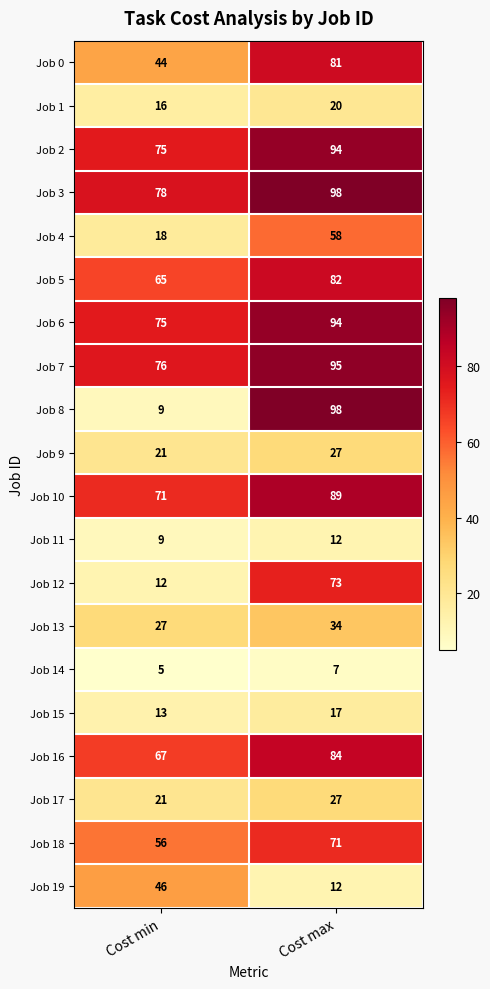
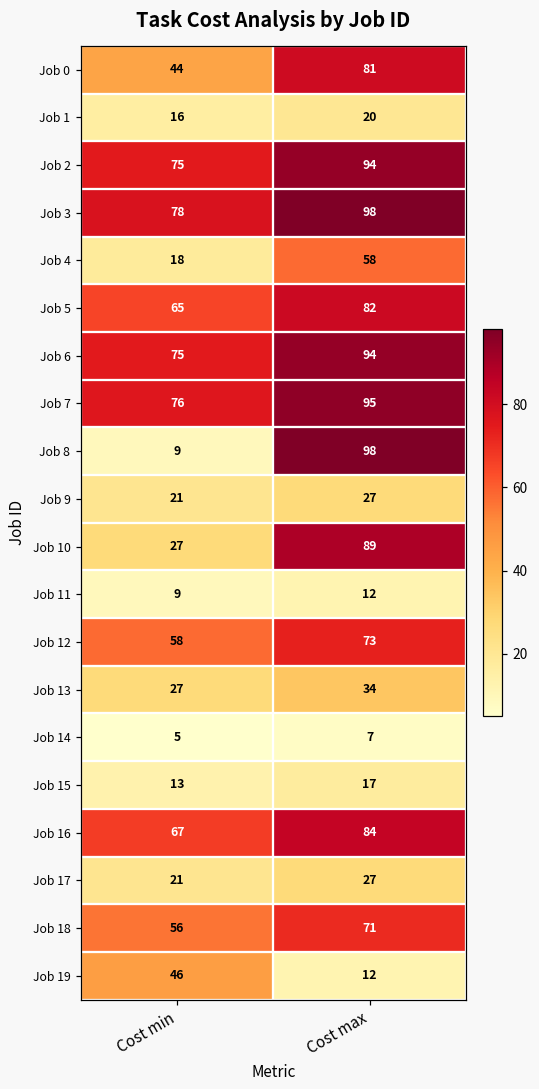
  {
    "Job 0": {
      "Cost min": 44,
      "Cost max": 81
    },
    "Job 1": {
      "Cost min": 16,
      "Cost max": 20
    },
    "Job 2": {
      "Cost min": 75,
      "Cost max": 94
    },
    "Job 3": {
      "Cost min": 78,
      "Cost max": 98
    },
    "Job 4": {
      "Cost min": 18,
      "Cost max": 58
    },
    "Job 5": {
      "Cost min": 65,
      "Cost max": 82
    },
    "Job 6": {
      "Cost min": 75,
      "Cost max": 94
    },
    "Job 7": {
      "Cost min": 76,
      "Cost max": 95
    },
    "Job 8": {
      "Cost min": 9,
      "Cost max": 98
    },
    "Job 9": {
      "Cost min": 21,
      "Cost max": 27
    },
    "Job 10": {
-     "Cost min": 71,
+     "Cost min": 27,
      "Cost max": 89
    },
    "Job 11": {
      "Cost min": 9,
      "Cost max": 12
    },
    "Job 12": {
-     "Cost min": 12,
+     "Cost min": 58,
      "Cost max": 73
    },
    "Job 13": {
      "Cost min": 27,
      "Cost max": 34
    },
    "Job 14": {
      "Cost min": 5,
      "Cost max": 7
    },
    "Job 15": {
      "Cost min": 13,
      "Cost max": 17
    },
    "Job 16": {
      "Cost min": 67,
      "Cost max": 84
    },
    "Job 17": {
      "Cost min": 21,
      "Cost max": 27
    },
    "Job 18": {
      "Cost min": 56,
      "Cost max": 71
    },
    "Job 19": {
      "Cost min": 46,
      "Cost max": 12
    }
  }
